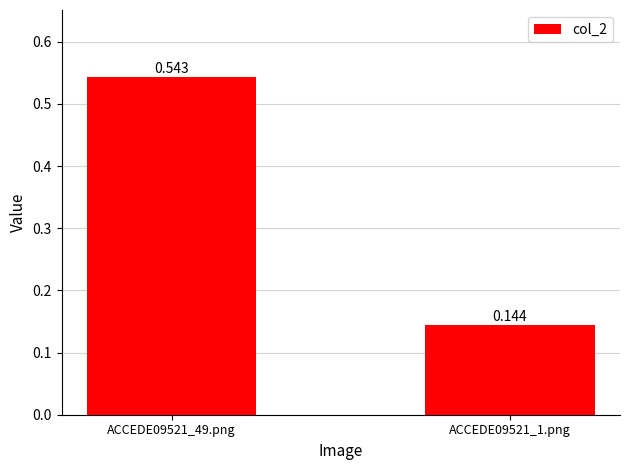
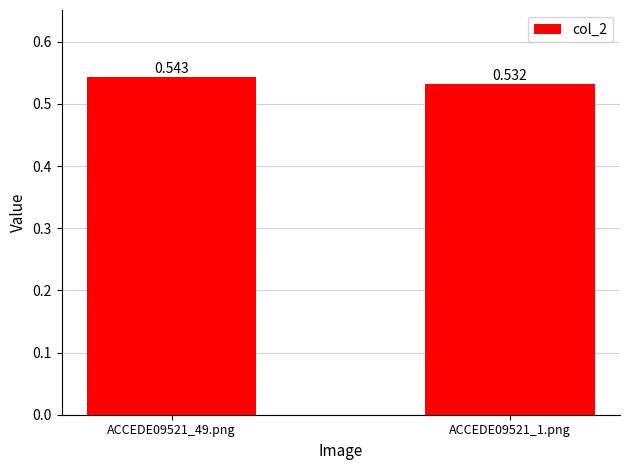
  {
    "ACCEDE09521_49.png": 0.543,
-   "ACCEDE09521_1.png": 0.144
+   "ACCEDE09521_1.png": 0.532
  }
